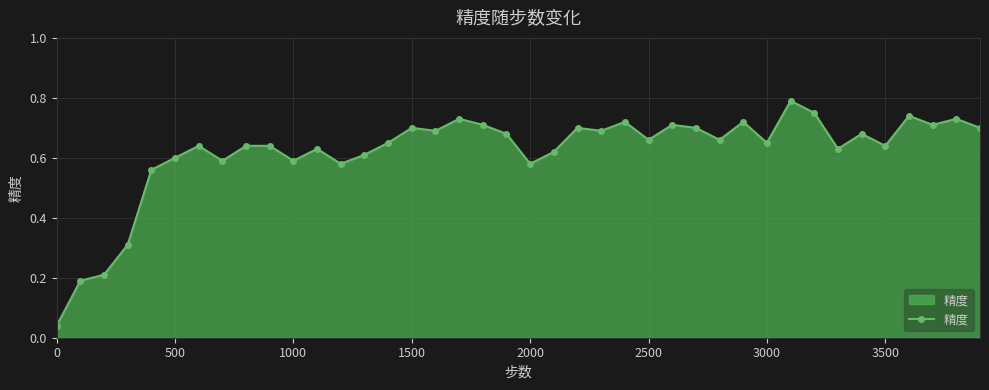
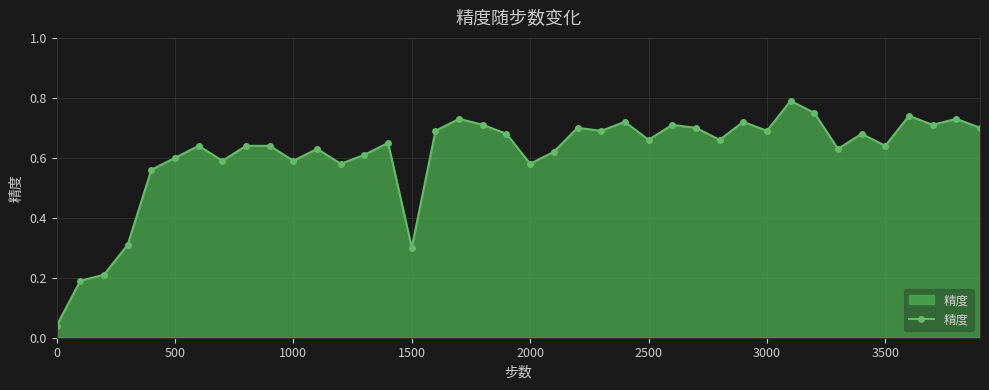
  {
    "0": 0.04,
    "500": 0.60,
    "1000": 0.59,
-   "1500": 0.7,
+   "1500": 0.3,
    "2000": 0.58,
    "2500": 0.66,
-   "3000": 0.65,
+   "3000": 0.69,
    "3500": 0.64
  }
